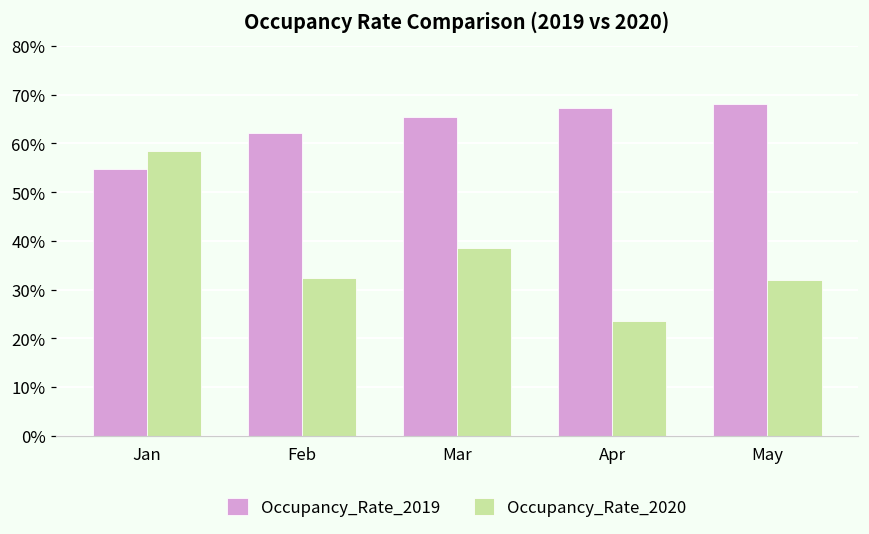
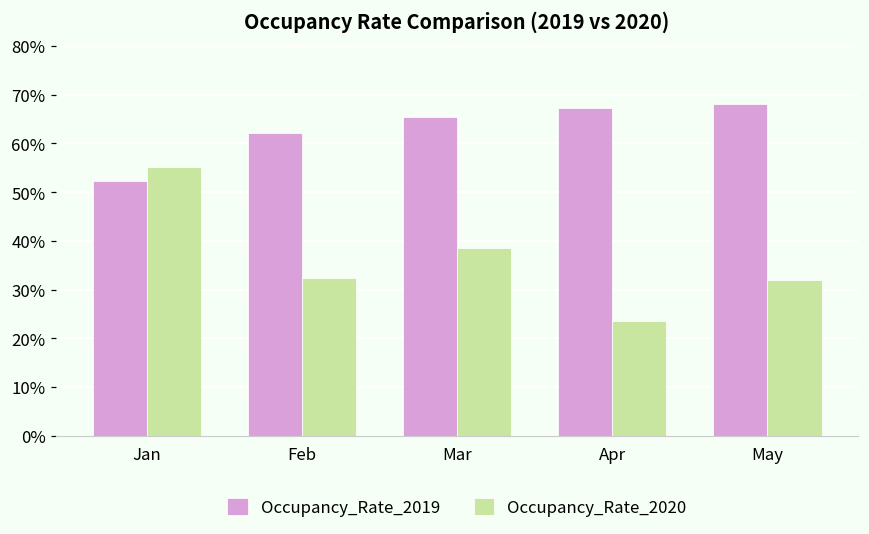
  {
    "Occupancy_Rate_2019": {
-     "Jan": "55%",
+     "Jan": "52%",
      "Feb": "62%",
      "Mar": "66%",
      "Apr": "67%",
      "May": "68%"
    },
    "Occupancy_Rate_2020": {
-     "Jan": "58%",
+     "Jan": "55%",
      "Feb": "32%",
      "Mar": "39%",
      "Apr": "24%",
      "May": "32%"
    }
  }
